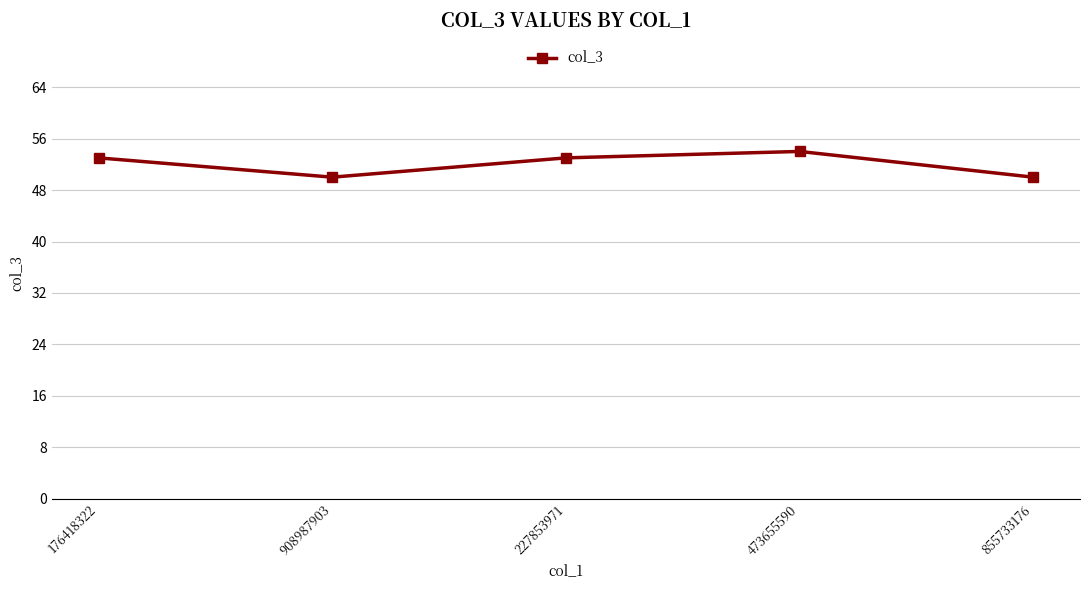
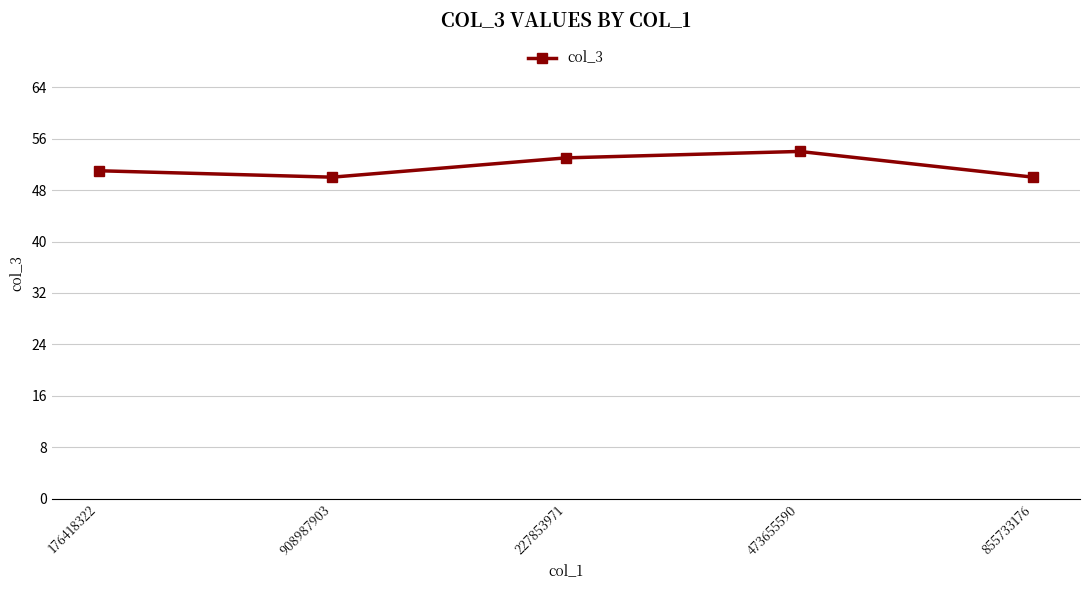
  {
-   "176418322": 53,
+   "176418322": 51,
    "908987903": 50,
    "227853971": 53,
    "473655590": 54,
    "855733176": 50
  }
